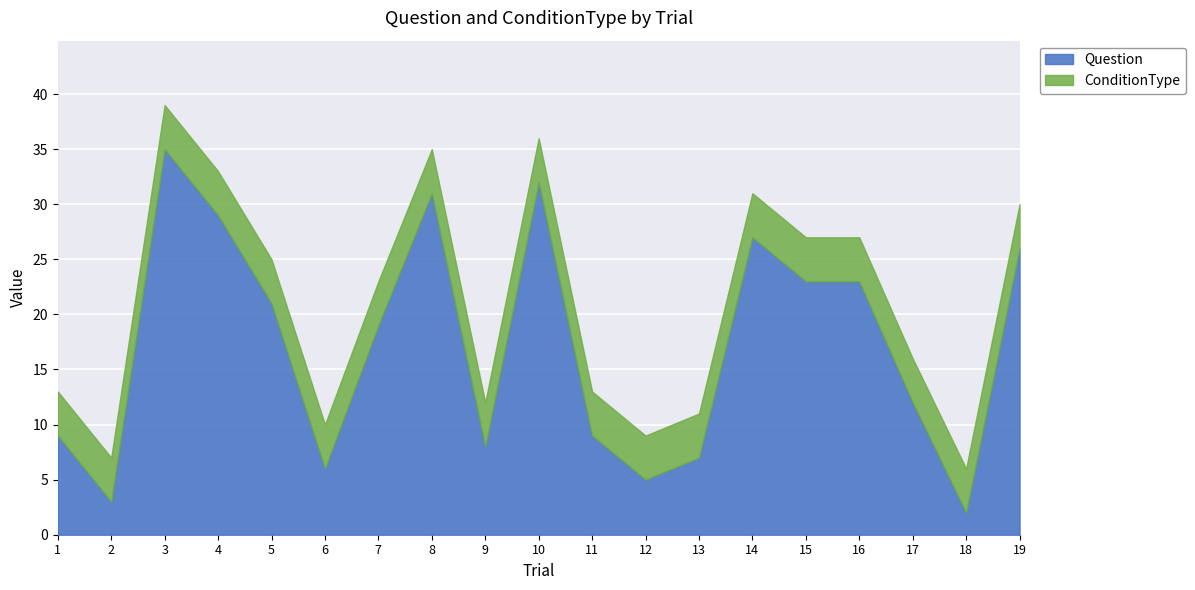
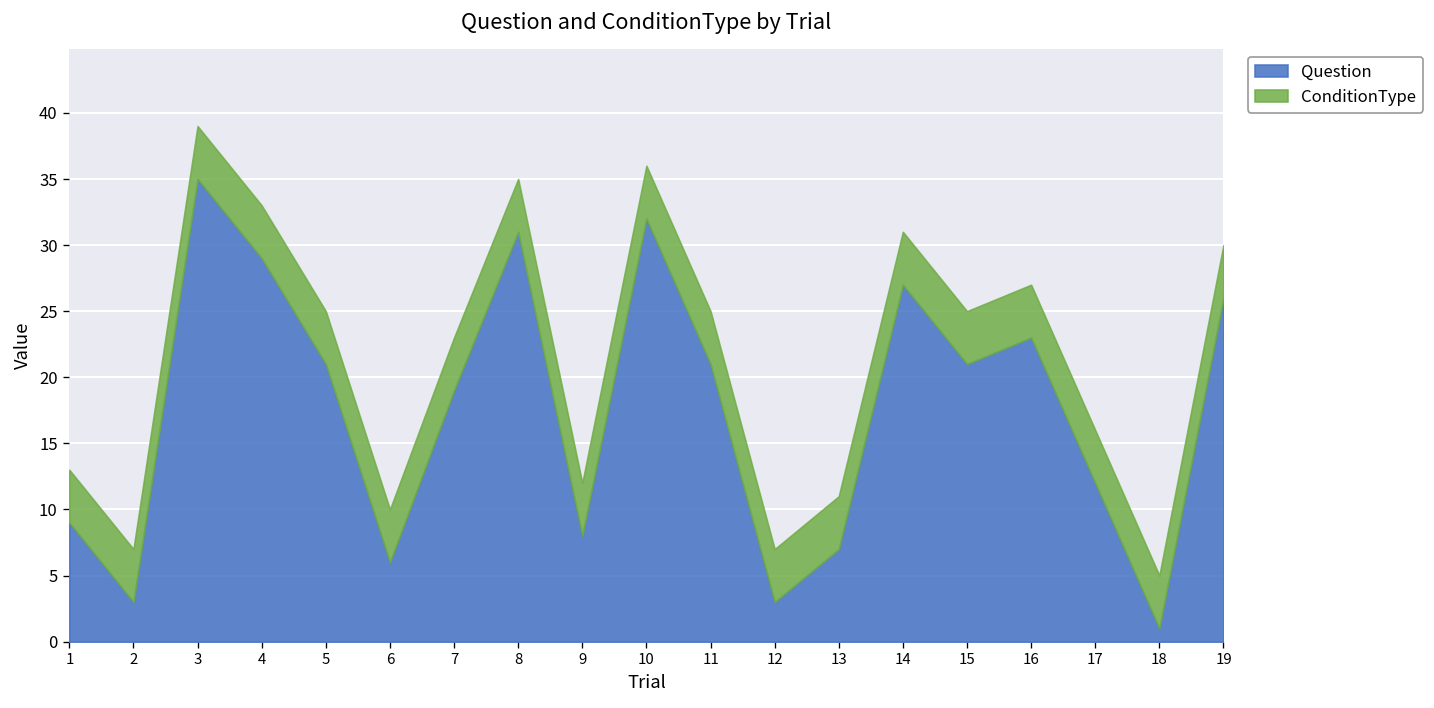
  {
    "Question": {
      "1": 9,
      "2": 3,
      "3": 35,
      "4": 29,
      "5": 21,
      "6": 6,
      "7": 19,
      "8": 31,
      "9": 8,
      "10": 32,
-     "11": 9,
-     "12": 5,
+     "11": 21,
+     "12": 3,
      "13": 7,
      "14": 27,
-     "15": 23,
+     "15": 21,
      "16": 23,
      "17": 12,
-     "18": 2,
+     "18": 1,
      "19": 26
    },
    "ConditionType": {
      "1": 4,
      "2": 4,
      "3": 4,
      "4": 4,
      "5": 4,
      "6": 4,
      "7": 4,
      "8": 4,
      "9": 4,
      "10": 4,
      "11": 4,
      "12": 4,
      "13": 4,
      "14": 4,
      "15": 4,
      "16": 4,
      "17": 4,
      "18": 4,
      "19": 4
    }
  }
